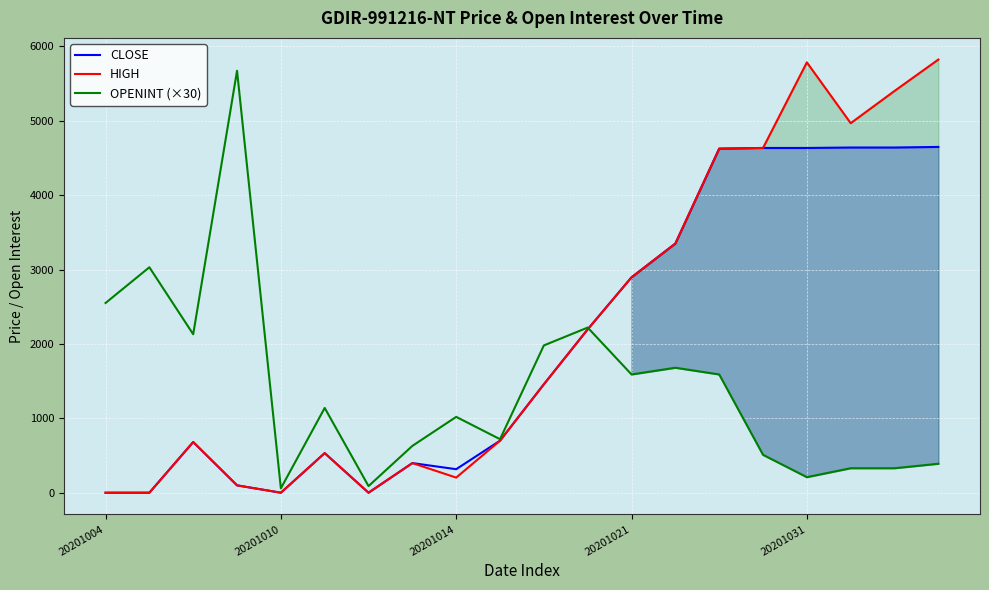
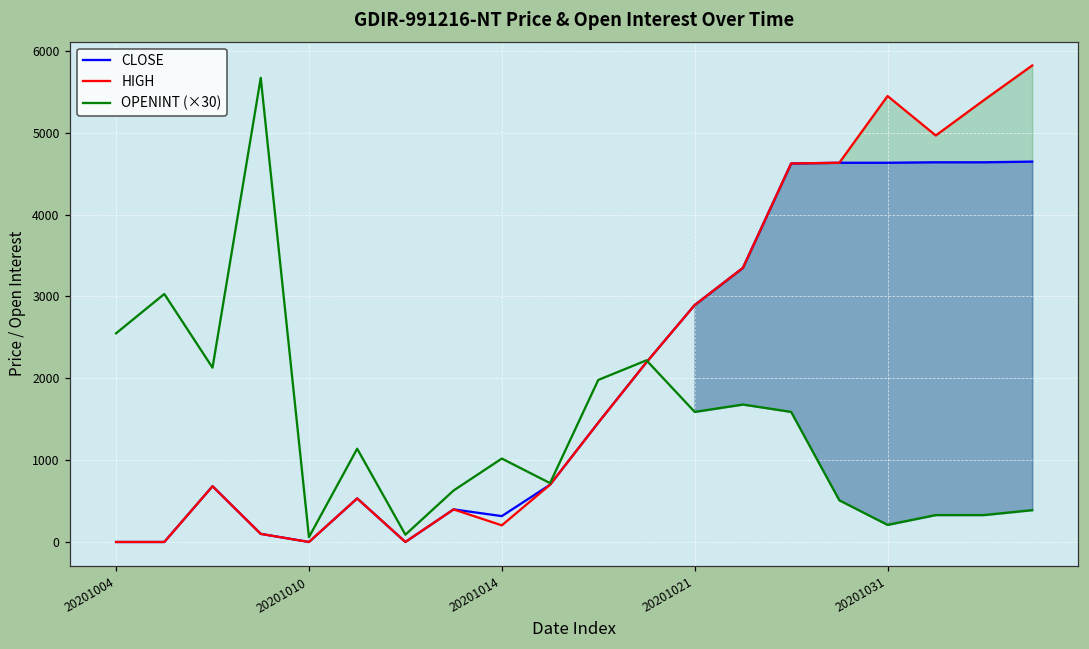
  {
    "HIGH": {
      "20201014": 200,
-     "20201031": 5800
+     "20201031": 5400
    }
  }
